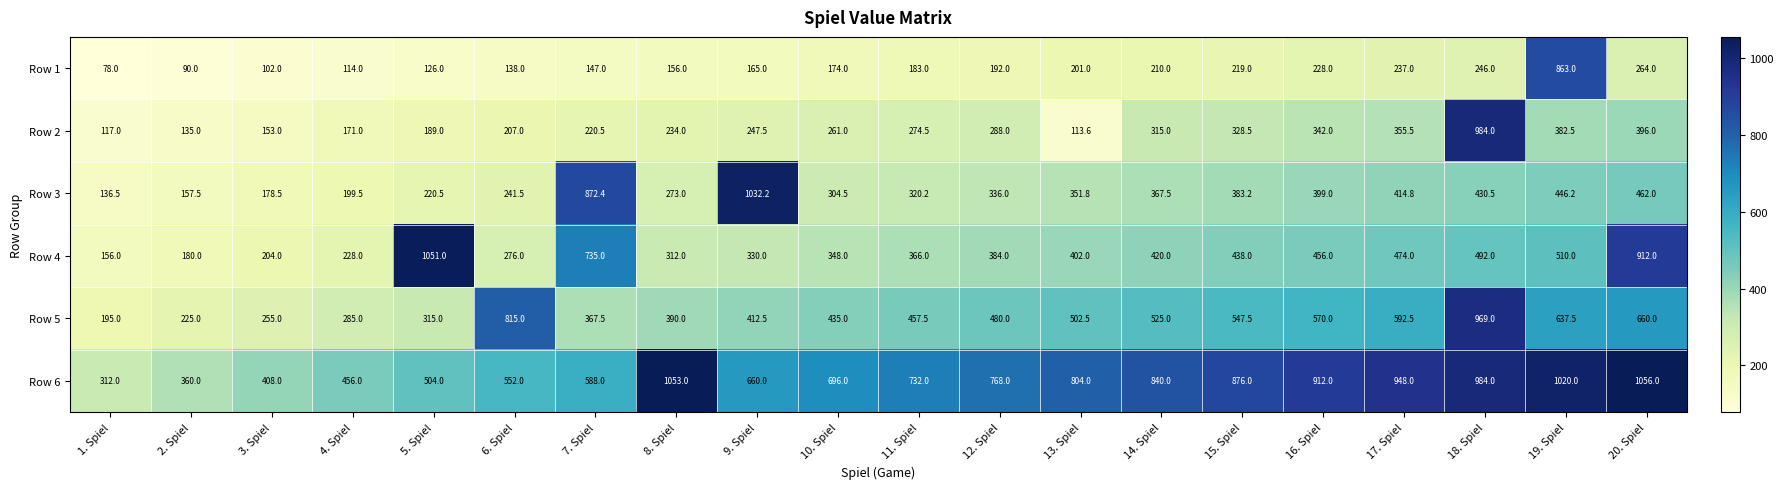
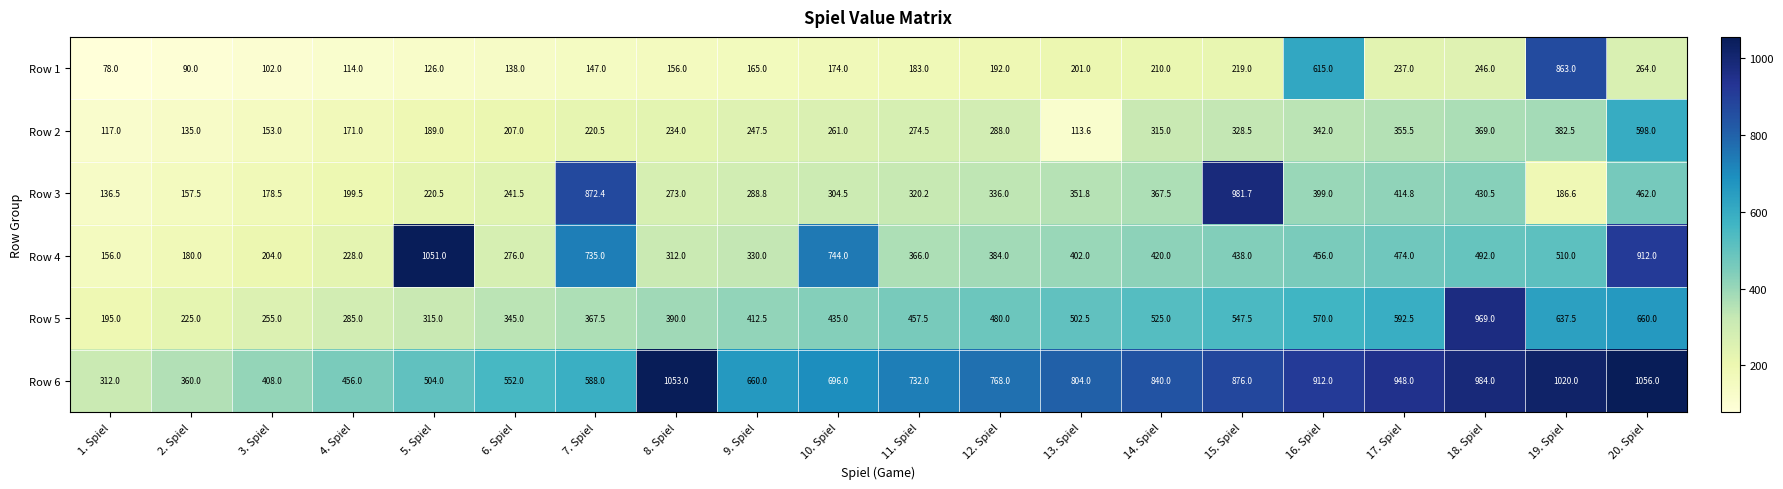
  {
    "Row 1": {
      "1. Spiel": 78.0,
      "2. Spiel": 90.0,
      "3. Spiel": 102.0,
      "4. Spiel": 114.0,
      "5. Spiel": 126.0,
      "6. Spiel": 138.0,
      "7. Spiel": 147.0,
      "8. Spiel": 156.0,
      "9. Spiel": 165.0,
      "10. Spiel": 174.0,
      "11. Spiel": 183.0,
      "12. Spiel": 192.0,
      "13. Spiel": 201.0,
      "14. Spiel": 210.0,
      "15. Spiel": 219.0,
-     "16. Spiel": 228.0,
+     "16. Spiel": 615.0,
      "17. Spiel": 237.0,
      "18. Spiel": 246.0,
      "19. Spiel": 863.0,
      "20. Spiel": 264.0
    },
    "Row 2": {
      "1. Spiel": 117.0,
      "2. Spiel": 135.0,
      "3. Spiel": 153.0,
      "4. Spiel": 171.0,
      "5. Spiel": 189.0,
      "6. Spiel": 207.0,
      "7. Spiel": 220.5,
      "8. Spiel": 234.0,
      "9. Spiel": 247.5,
      "10. Spiel": 261.0,
      "11. Spiel": 274.5,
      "12. Spiel": 288.0,
      "13. Spiel": 113.6,
      "14. Spiel": 315.0,
      "15. Spiel": 328.5,
      "16. Spiel": 342.0,
      "17. Spiel": 355.5,
-     "18. Spiel": 984.0,
+     "18. Spiel": 369.0,
      "19. Spiel": 382.5,
-     "20. Spiel": 396.0
+     "20. Spiel": 598.0
    },
    "Row 3": {
      "1. Spiel": 136.5,
      "2. Spiel": 157.5,
      "3. Spiel": 178.5,
      "4. Spiel": 199.5,
      "5. Spiel": 220.5,
      "6. Spiel": 241.5,
      "7. Spiel": 872.4,
      "8. Spiel": 273.0,
-     "9. Spiel": 1032.2,
+     "9. Spiel": 288.8,
      "10. Spiel": 304.5,
      "11. Spiel": 320.2,
      "12. Spiel": 336.0,
      "13. Spiel": 351.8,
      "14. Spiel": 367.5,
-     "15. Spiel": 383.2,
+     "15. Spiel": 981.7,
      "16. Spiel": 399.0,
      "17. Spiel": 414.8,
      "18. Spiel": 430.5,
-     "19. Spiel": 446.2,
+     "19. Spiel": 186.6,
      "20. Spiel": 462.0
    },
    "Row 4": {
      "1. Spiel": 156.0,
      "2. Spiel": 180.0,
      "3. Spiel": 204.0,
      "4. Spiel": 228.0,
      "5. Spiel": 1051.0,
      "6. Spiel": 276.0,
      "7. Spiel": 735.0,
      "8. Spiel": 312.0,
      "9. Spiel": 330.0,
-     "10. Spiel": 348.0,
+     "10. Spiel": 744.0,
      "11. Spiel": 366.0,
      "12. Spiel": 384.0,
      "13. Spiel": 402.0,
      "14. Spiel": 420.0,
      "15. Spiel": 438.0,
      "16. Spiel": 456.0,
      "17. Spiel": 474.0,
      "18. Spiel": 492.0,
      "19. Spiel": 510.0,
      "20. Spiel": 912.0
    },
    "Row 5": {
      "1. Spiel": 195.0,
      "2. Spiel": 225.0,
      "3. Spiel": 255.0,
      "4. Spiel": 285.0,
      "5. Spiel": 315.0,
-     "6. Spiel": 815.0,
+     "6. Spiel": 345.0,
      "7. Spiel": 367.5,
      "8. Spiel": 390.0,
      "9. Spiel": 412.5,
      "10. Spiel": 435.0,
      "11. Spiel": 457.5,
      "12. Spiel": 480.0,
      "13. Spiel": 502.5,
      "14. Spiel": 525.0,
      "15. Spiel": 547.5,
      "16. Spiel": 570.0,
      "17. Spiel": 592.5,
      "18. Spiel": 969.0,
      "19. Spiel": 637.5,
      "20. Spiel": 660.0
    },
    "Row 6": {
      "1. Spiel": 312.0,
      "2. Spiel": 360.0,
      "3. Spiel": 408.0,
      "4. Spiel": 456.0,
      "5. Spiel": 504.0,
      "6. Spiel": 552.0,
      "7. Spiel": 588.0,
      "8. Spiel": 1053.0,
      "9. Spiel": 660.0,
      "10. Spiel": 696.0,
      "11. Spiel": 732.0,
      "12. Spiel": 768.0,
      "13. Spiel": 804.0,
      "14. Spiel": 840.0,
      "15. Spiel": 876.0,
      "16. Spiel": 912.0,
      "17. Spiel": 948.0,
      "18. Spiel": 984.0,
      "19. Spiel": 1020.0,
      "20. Spiel": 1056.0
    }
  }
